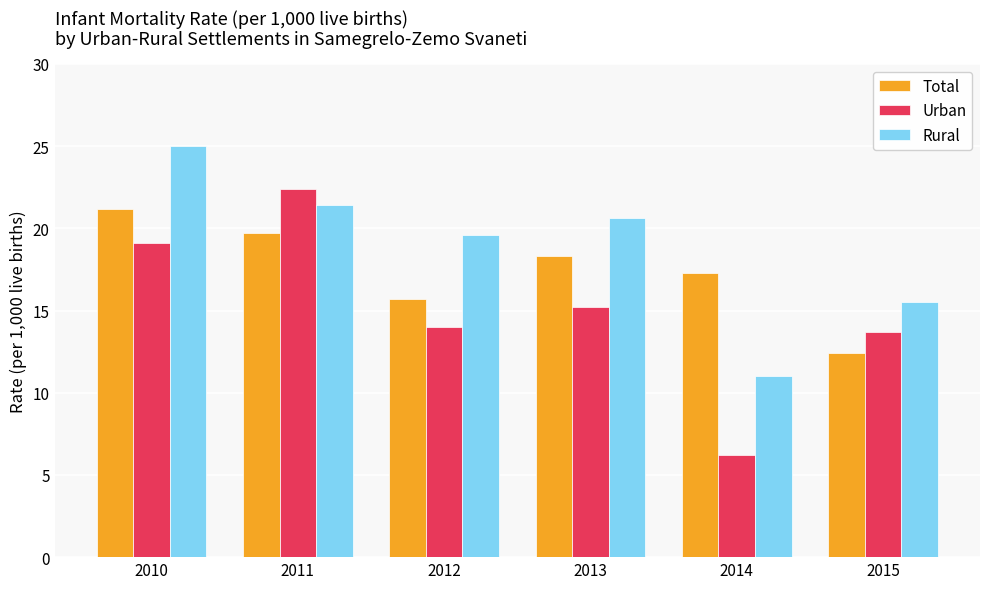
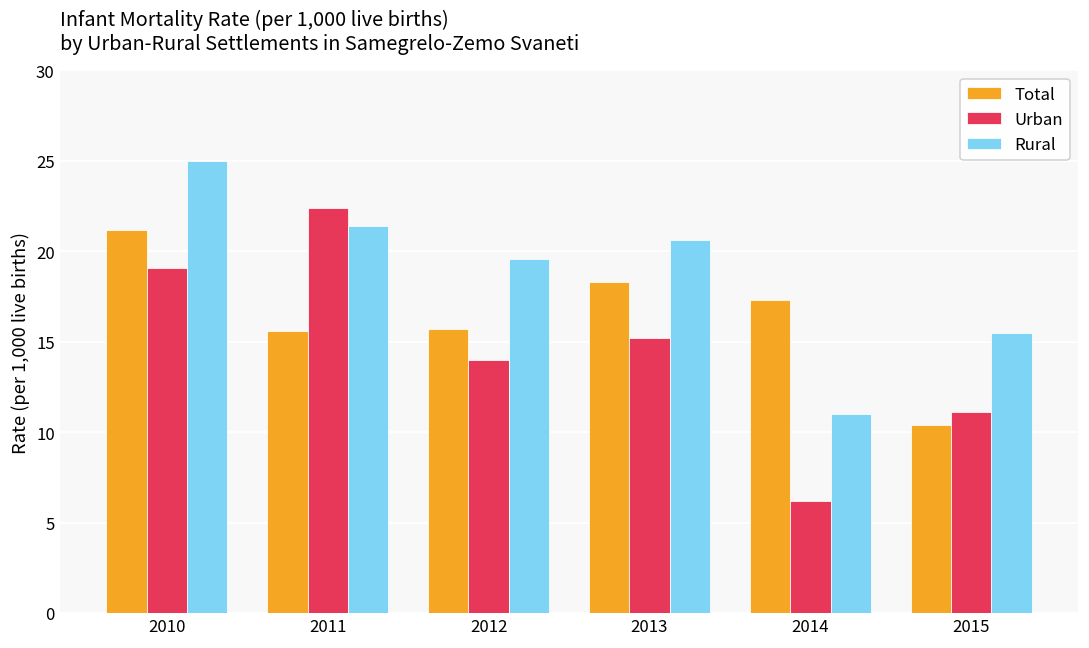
  {
    "Total": {
      "2010": 21.2,
-     "2011": 19.7,
+     "2011": 15.6,
      "2012": 15.7,
      "2013": 18.3,
      "2014": 17.3,
-     "2015": 12.4
+     "2015": 10.4
    },
    "Urban": {
      "2010": 19.1,
      "2011": 22.4,
      "2012": 14.0,
      "2013": 15.2,
      "2014": 6.2,
-     "2015": 13.7
+     "2015": 11.1
    },
    "Rural": {
      "2010": 25.0,
      "2011": 21.4,
      "2012": 19.6,
      "2013": 20.6,
      "2014": 11.0,
      "2015": 15.5
    }
  }
